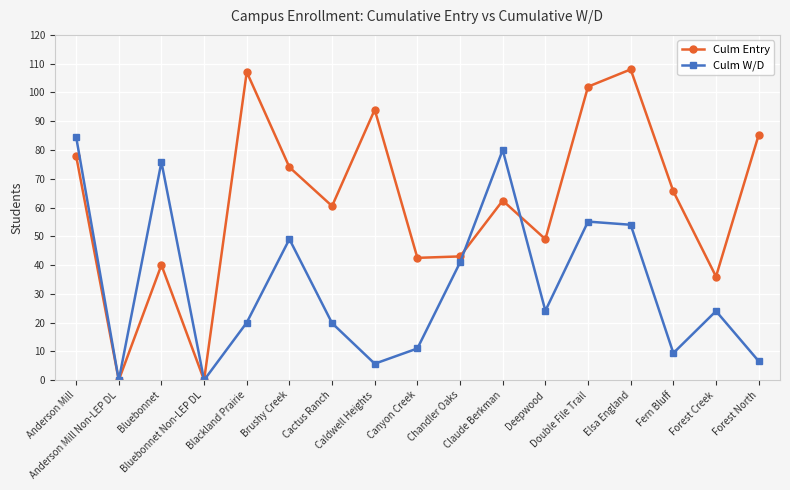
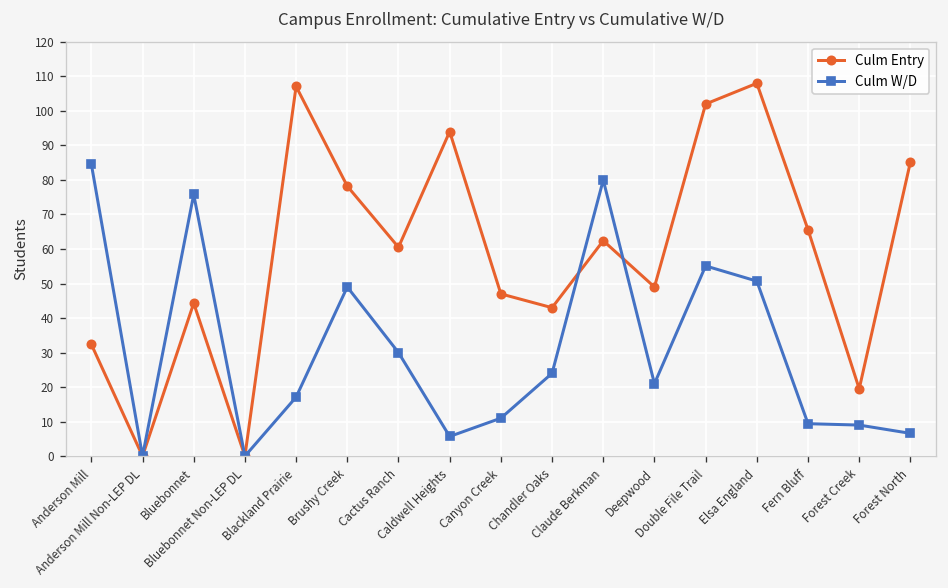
  {
    "Culm Entry": {
-     "Anderson Mill": 78,
-     "Bluebonnet": 40,
+     "Anderson Mill": 32,
+     "Bluebonnet": 44,
      "Blackland Prairie": 107,
-     "Brushy Creek": 74,
+     "Brushy Creek": 78,
      "Cactus Ranch": 61,
      "Caldwell Heights": 94,
-     "Canyon Creek": 43,
+     "Canyon Creek": 47,
      "Chandler Oaks": 43,
      "Claude Berkman": 62,
      "Deepwood": 49,
      "Double File Trail": 102,
      "Elsa England": 108,
      "Fern Bluff": 66,
-     "Forest Creek": 36,
+     "Forest Creek": 20,
      "Forest North": 85
    },
    "Culm W/D": {
      "Anderson Mill": 85,
      "Bluebonnet": 76,
-     "Blackland Prairie": 20,
+     "Blackland Prairie": 17,
      "Brushy Creek": 49,
-     "Cactus Ranch": 20,
+     "Cactus Ranch": 30,
      "Caldwell Heights": 6,
      "Canyon Creek": 11,
-     "Chandler Oaks": 41,
+     "Chandler Oaks": 24,
      "Claude Berkman": 80,
-     "Deepwood": 24,
+     "Deepwood": 21,
      "Double File Trail": 55,
-     "Elsa England": 54,
+     "Elsa England": 51,
      "Fern Bluff": 9,
-     "Forest Creek": 24,
+     "Forest Creek": 9,
      "Forest North": 7
    }
  }
